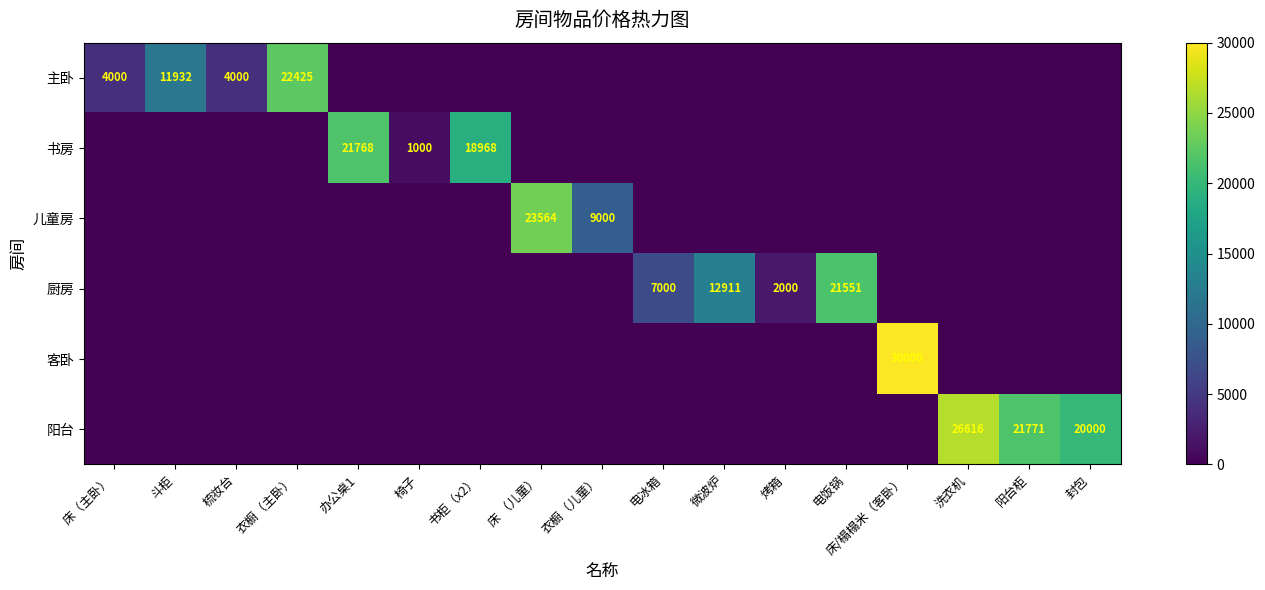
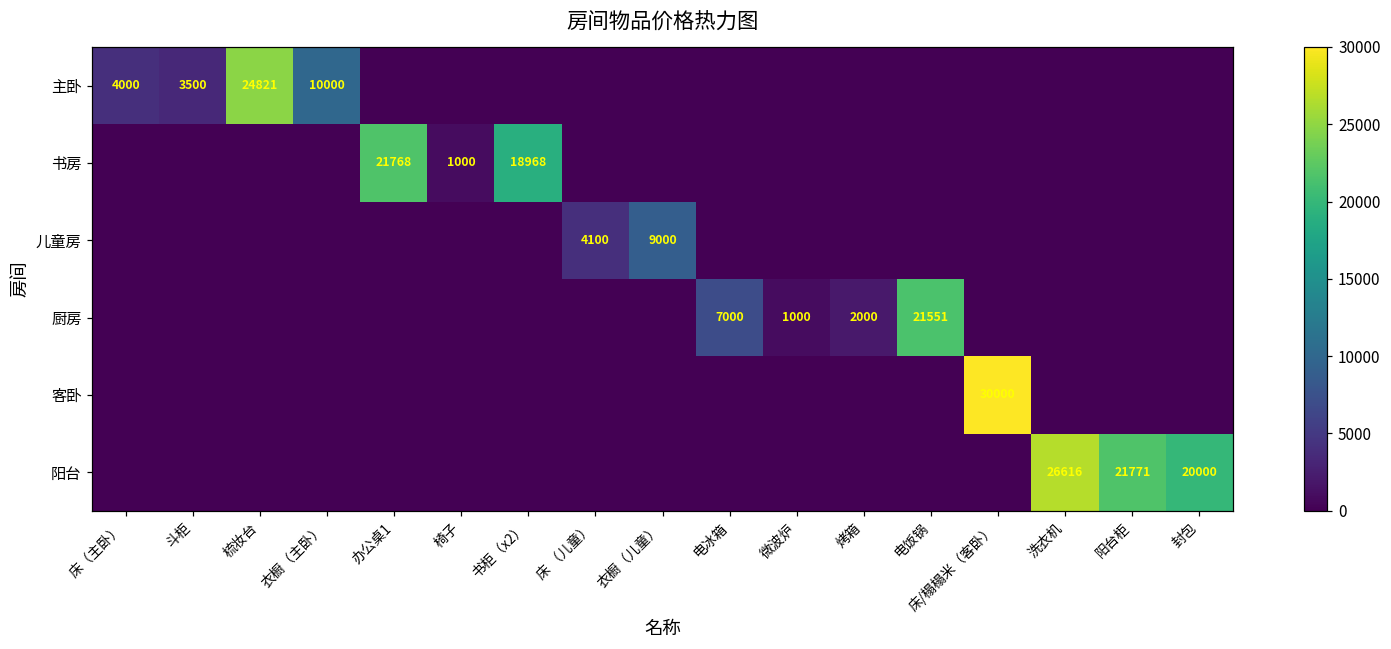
  {
    "主卧": {
      "床（主卧）": 4000,
-     "斗柜": 11932,
-     "梳妆台": 4000,
-     "衣橱（主卧）": 22425
+     "斗柜": 3500,
+     "梳妆台": 24821,
+     "衣橱（主卧）": 10000
    },
    "书房": {
      "办公桌1": 21768,
      "椅子": 1000,
      "书柜（x2）": 18968
    },
    "儿童房": {
-     "床 （儿童）": 23564,
+     "床 （儿童）": 4100,
      "衣橱（儿童）": 9000
    },
    "厨房": {
      "电冰箱": 7000,
-     "微波炉": 12911,
+     "微波炉": 1000,
      "烤箱": 2000,
      "电饭锅": 21551
    },
    "阳台": {
      "洗衣机": 26616,
      "阳台柜": 21771,
      "封包": 20000
    }
  }
